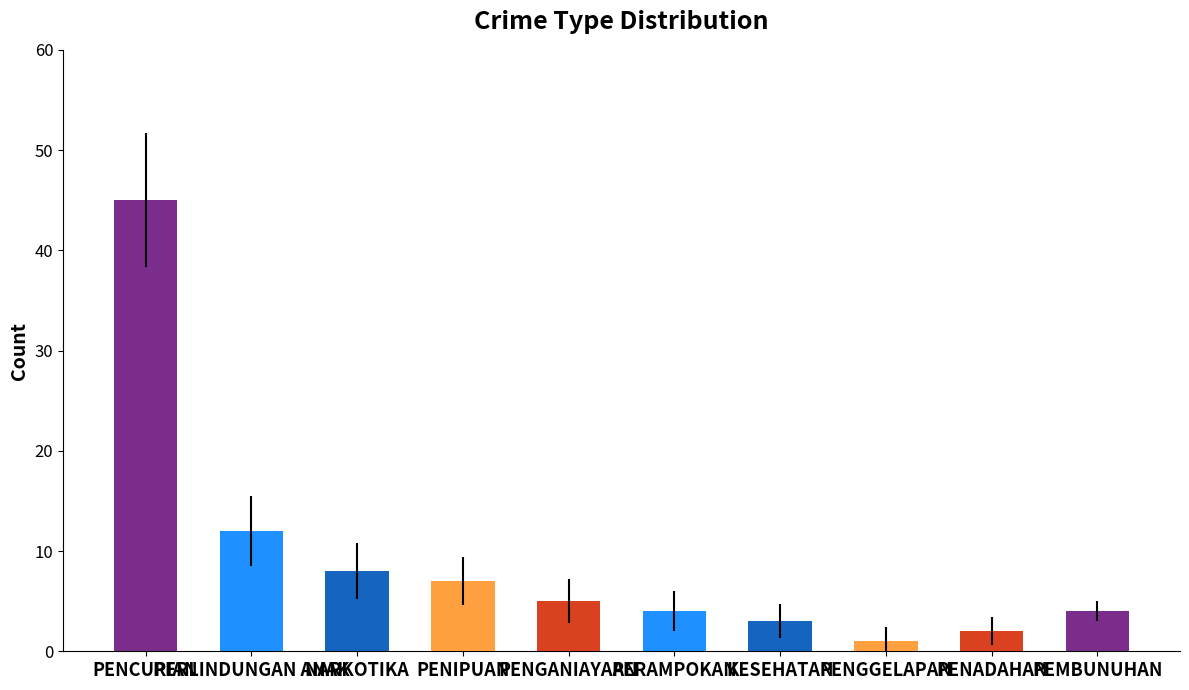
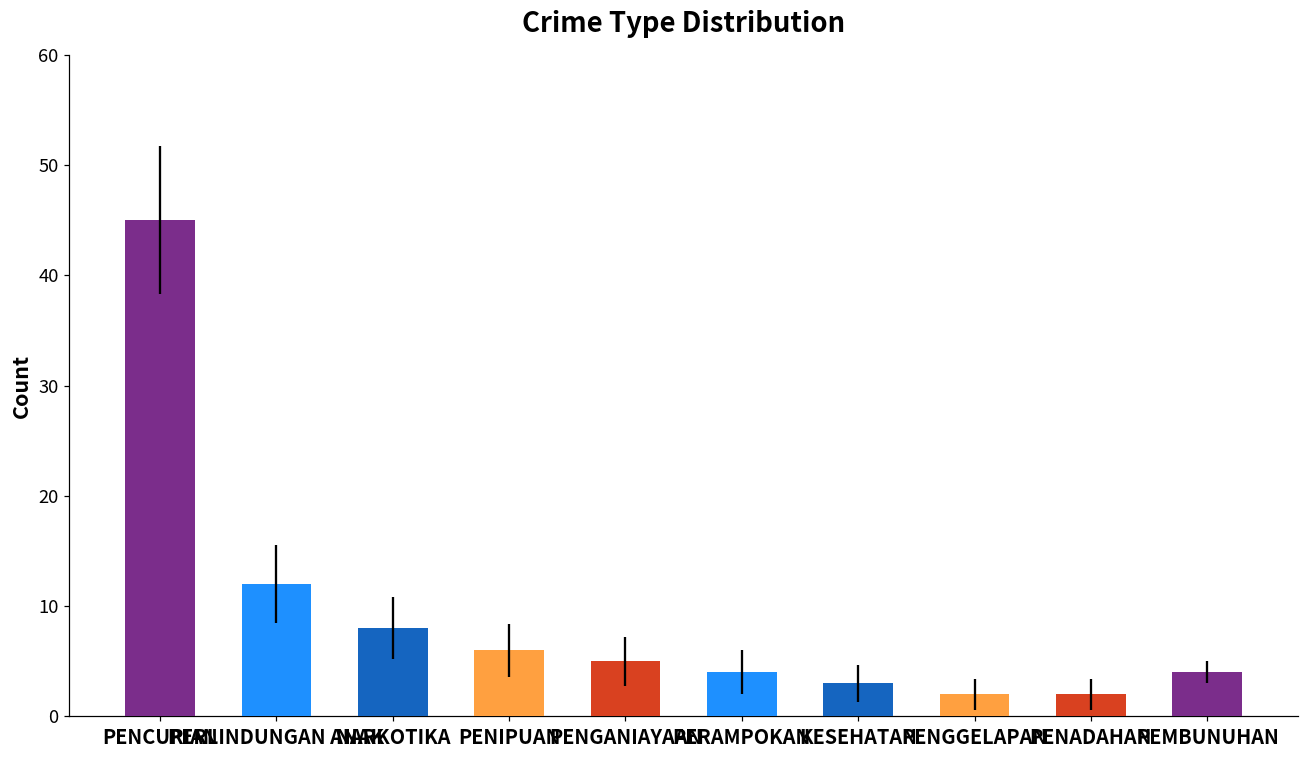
  {
-   "PENIPUAN": 7,
+   "PENIPUAN": 6,
    "KESEHATAN": 3,
-   "PENGGELAPAN": 1,
+   "PENGGELAPAN": 2,
    "PENADAHAN": 2,
    "PEMBUNUHAN": 4
  }
